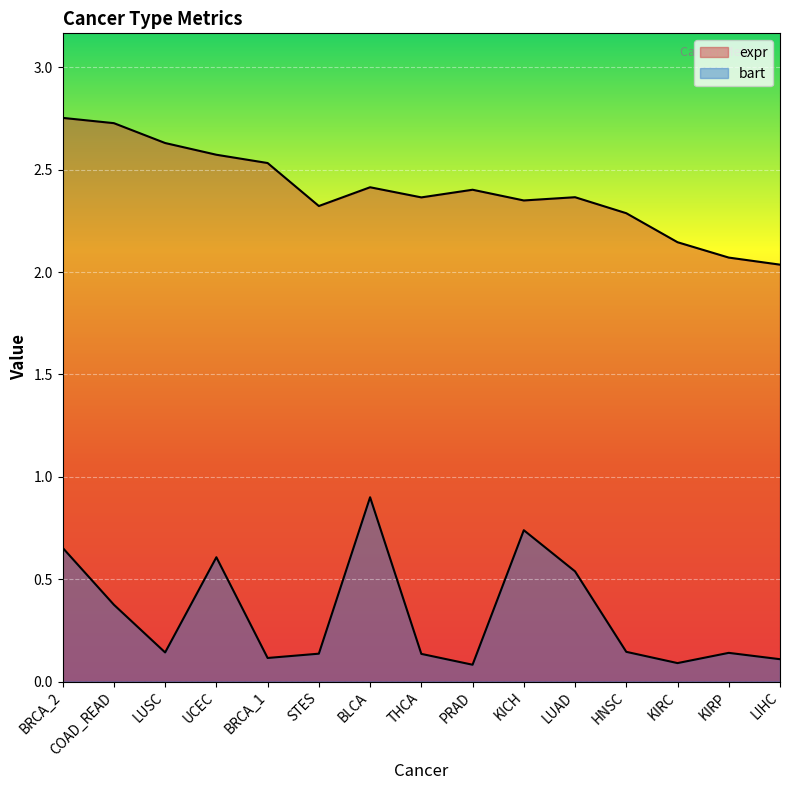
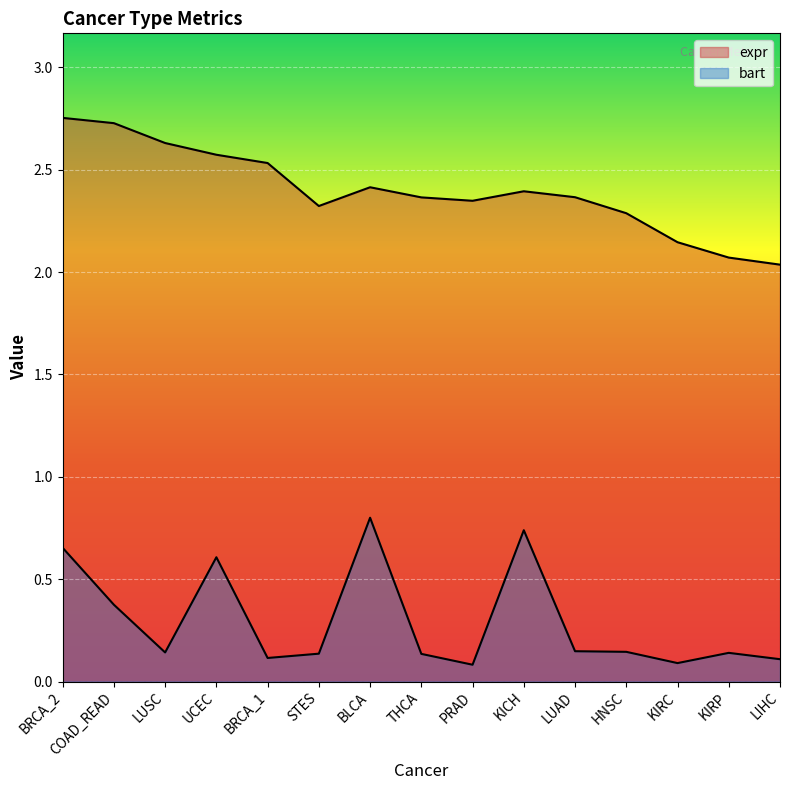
  {
    "expr": {
      "BRCA_2": 2.75,
      "COAD_READ": 2.73,
      "LUSC": 2.63,
      "UCEC": 2.57,
      "BRCA_1": 2.53,
      "STES": 2.32,
      "BLCA": 2.41,
      "THCA": 2.36,
-     "PRAD": 2.40,
-     "KICH": 2.35,
+     "PRAD": 2.35,
+     "KICH": 2.39,
      "LUAD": 2.37,
      "HNSC": 2.29,
      "KIRC": 2.15,
      "KIRP": 2.07,
      "LIHC": 2.04
    },
    "bart": {
      "BRCA_2": 0.65,
      "COAD_READ": 0.38,
      "LUSC": 0.14,
      "UCEC": 0.61,
      "BRCA_1": 0.12,
      "STES": 0.14,
-     "BLCA": 0.9,
+     "BLCA": 0.8,
      "THCA": 0.14,
      "PRAD": 0.08,
      "KICH": 0.74,
-     "LUAD": 0.54,
+     "LUAD": 0.15,
      "HNSC": 0.15,
      "KIRC": 0.09,
      "KIRP": 0.14,
      "LIHC": 0.11
    }
  }
